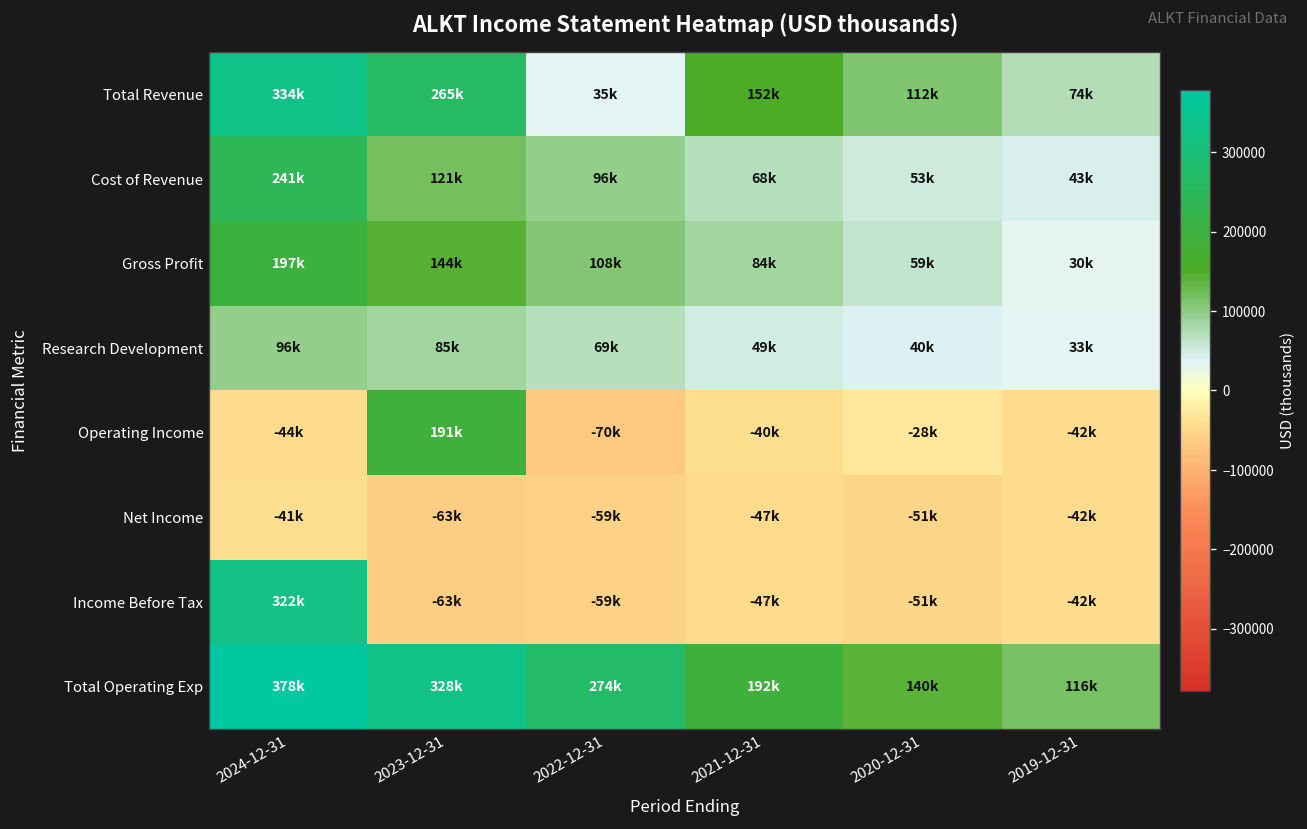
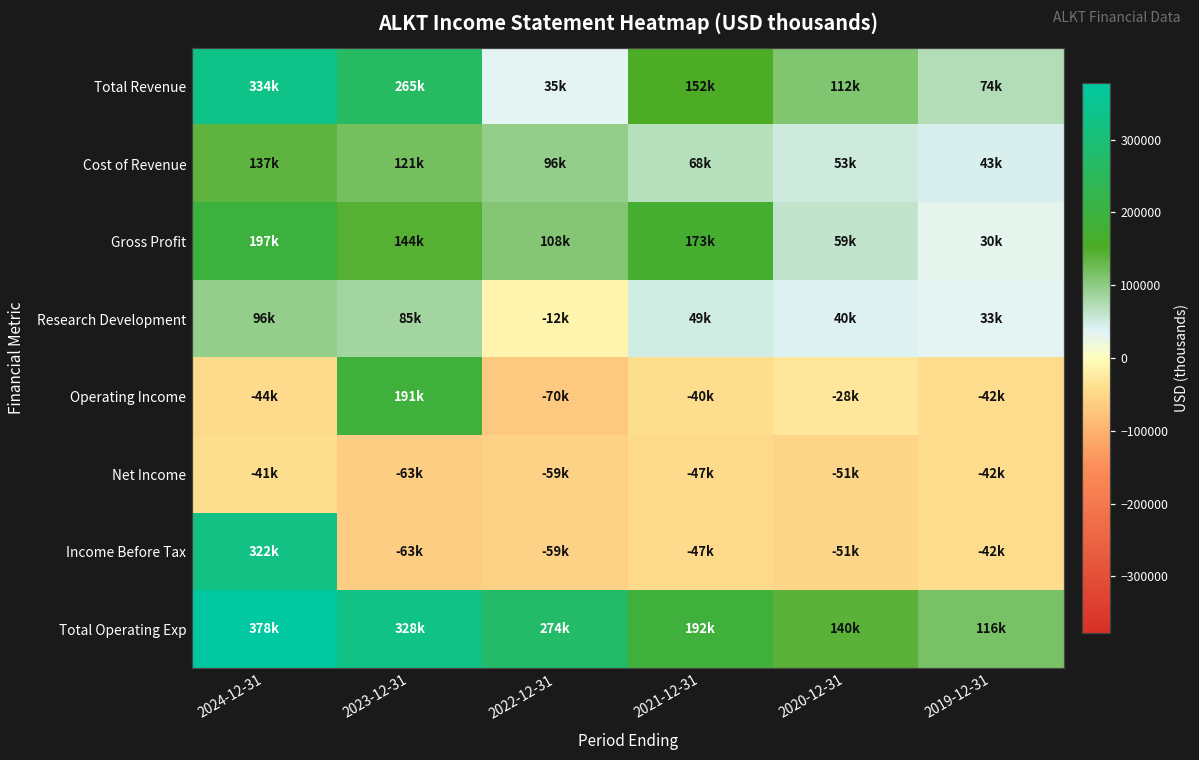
  {
    "Total Revenue": {
      "2024-12-31": "334k",
      "2023-12-31": "265k",
      "2022-12-31": "35k",
      "2021-12-31": "152k",
      "2020-12-31": "112k",
      "2019-12-31": "74k"
    },
    "Cost of Revenue": {
-     "2024-12-31": "241k",
+     "2024-12-31": "137k",
      "2023-12-31": "121k",
      "2022-12-31": "96k",
      "2021-12-31": "68k",
      "2020-12-31": "53k",
      "2019-12-31": "43k"
    },
    "Gross Profit": {
      "2024-12-31": "197k",
      "2023-12-31": "144k",
      "2022-12-31": "108k",
-     "2021-12-31": "84k",
+     "2021-12-31": "173k",
      "2020-12-31": "59k",
      "2019-12-31": "30k"
    },
    "Research Development": {
      "2024-12-31": "96k",
      "2023-12-31": "85k",
-     "2022-12-31": "69k",
+     "2022-12-31": "-12k",
      "2021-12-31": "49k",
      "2020-12-31": "40k",
      "2019-12-31": "33k"
    },
    "Operating Income": {
      "2024-12-31": "-44k",
      "2023-12-31": "191k",
      "2022-12-31": "-70k",
      "2021-12-31": "-40k",
      "2020-12-31": "-28k",
      "2019-12-31": "-42k"
    },
    "Net Income": {
      "2024-12-31": "-41k",
      "2023-12-31": "-63k",
      "2022-12-31": "-59k",
      "2021-12-31": "-47k",
      "2020-12-31": "-51k",
      "2019-12-31": "-42k"
    },
    "Income Before Tax": {
      "2024-12-31": "322k",
      "2023-12-31": "-63k",
      "2022-12-31": "-59k",
      "2021-12-31": "-47k",
      "2020-12-31": "-51k",
      "2019-12-31": "-42k"
    },
    "Total Operating Exp": {
      "2024-12-31": "378k",
      "2023-12-31": "328k",
      "2022-12-31": "274k",
      "2021-12-31": "192k",
      "2020-12-31": "140k",
      "2019-12-31": "116k"
    }
  }
